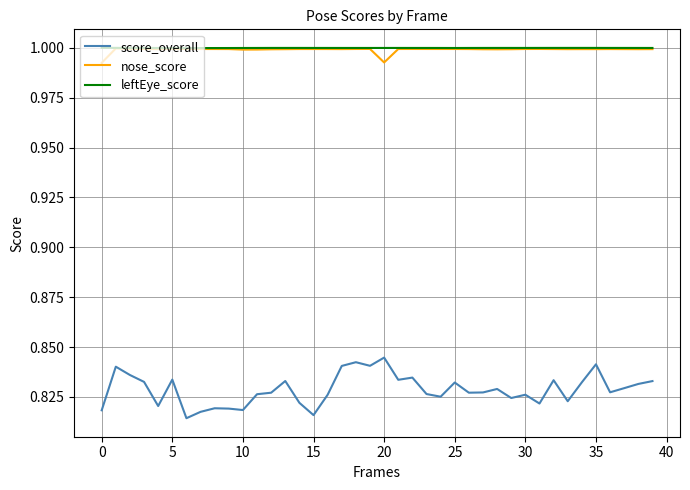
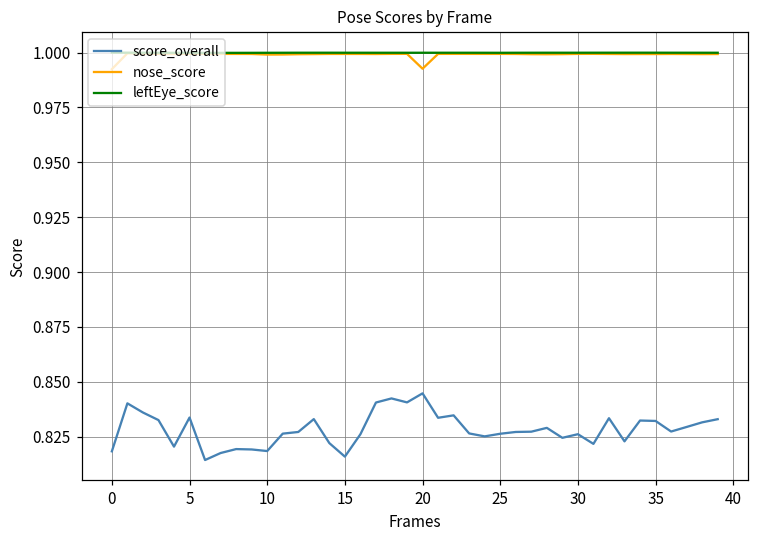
  {
    "score_overall": {
      "0": 0.818,
      "5": 0.834,
      "10": 0.818,
      "15": 0.816,
      "20": 0.845,
-     "25": 0.832,
+     "25": 0.826,
      "30": 0.826,
-     "35": 0.841
+     "35": 0.832
    },
    "nose_score": {
      "20": 0.993
    },
    "leftEye_score": {
      "20": 1.000
    }
  }
